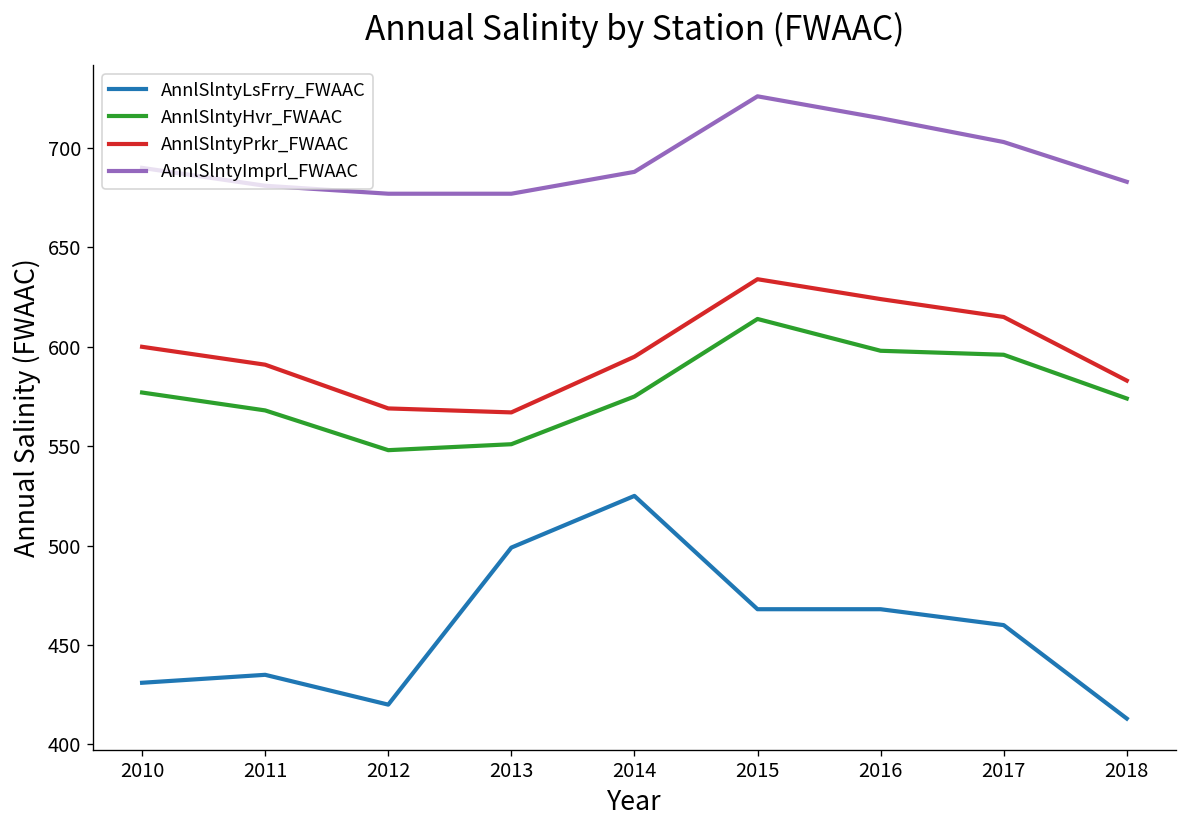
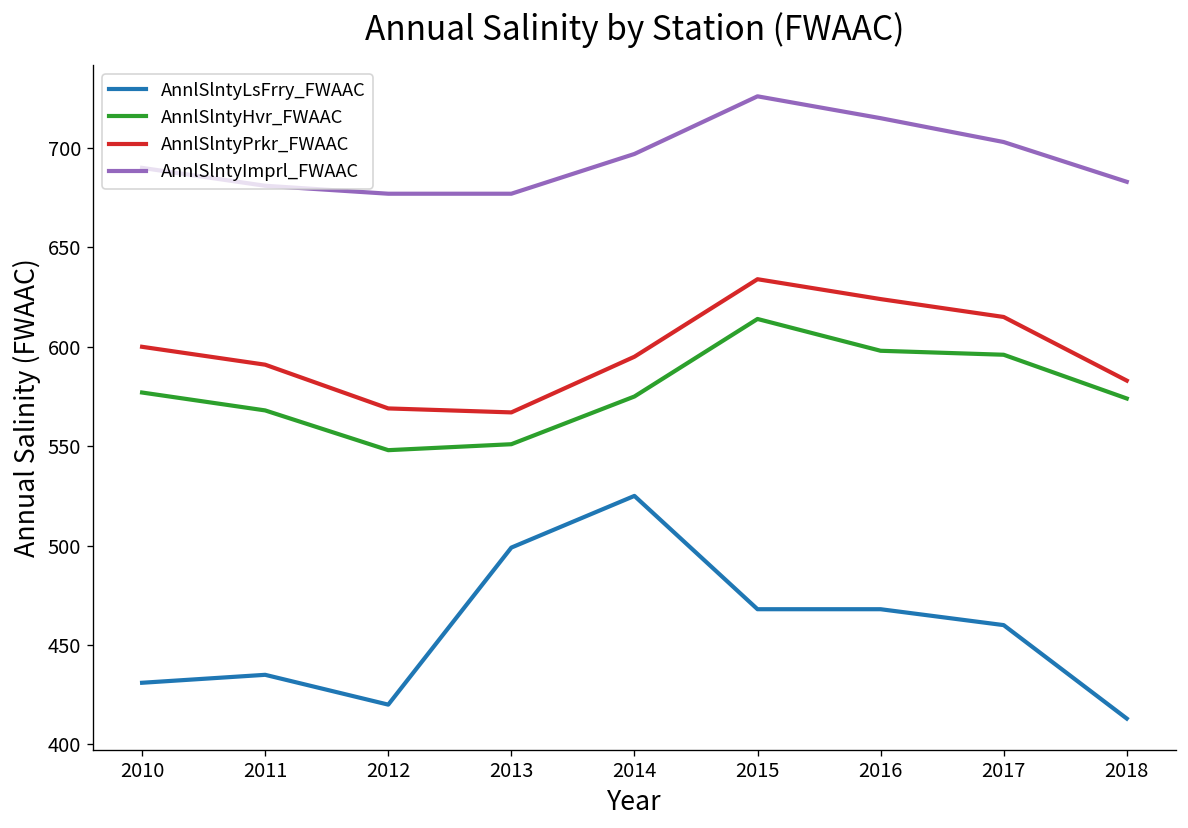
  {
    "AnnlSlntyLsFrry_FWAAC": {
      "2010": 431,
      "2011": 435,
      "2012": 420,
      "2013": 499,
      "2014": 525,
      "2015": 468,
      "2016": 468,
      "2017": 460,
      "2018": 413
    },
    "AnnlSlntyHvr_FWAAC": {
      "2010": 577,
      "2011": 568,
      "2012": 548,
      "2013": 551,
      "2014": 575,
      "2015": 614,
      "2016": 598,
      "2017": 596,
      "2018": 574
    },
    "AnnlSlntyPrkr_FWAAC": {
      "2010": 600,
      "2011": 591,
      "2012": 569,
      "2013": 567,
      "2014": 595,
      "2015": 634,
      "2016": 624,
      "2017": 615,
      "2018": 583
    },
    "AnnlSlntyImprl_FWAAC": {
      "2012": 677,
      "2013": 677,
-     "2014": 688,
+     "2014": 697,
      "2015": 726,
      "2016": 715,
      "2017": 703,
      "2018": 683
    }
  }
